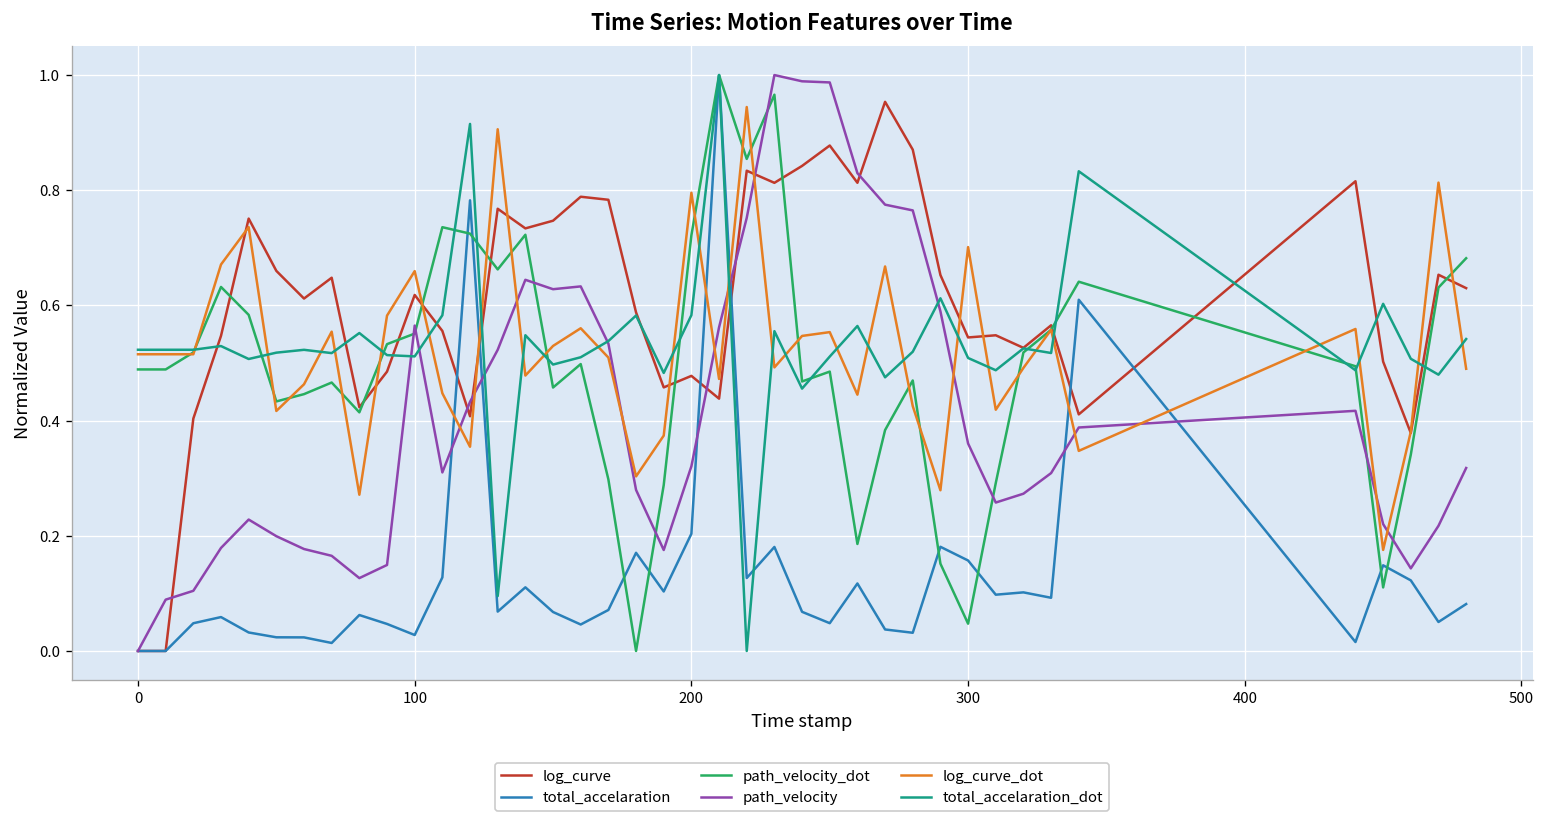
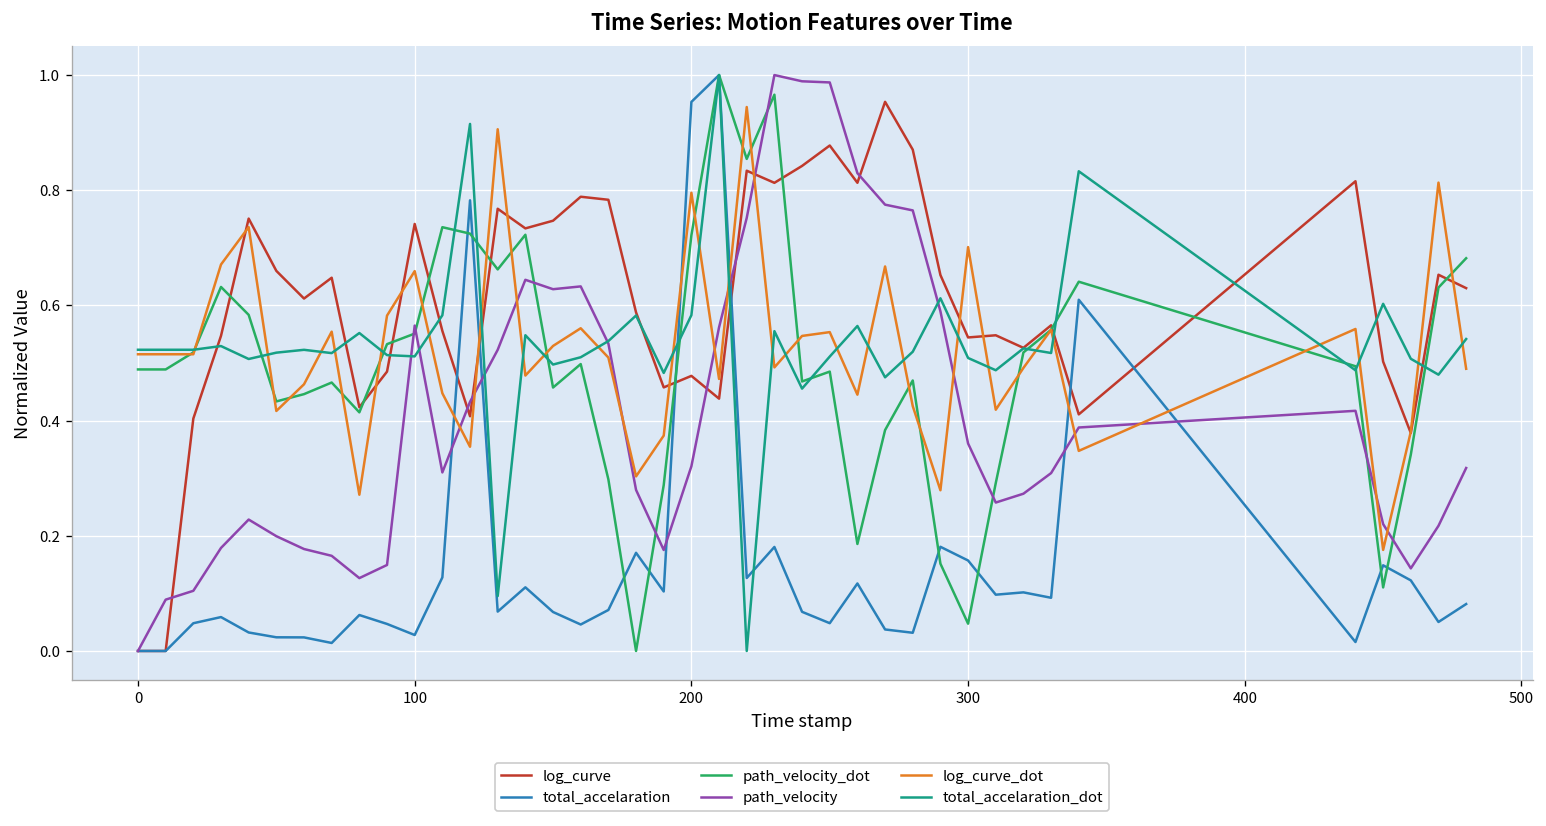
  {
    "log_curve": {
-     "100": 0.62,
+     "100": 0.74,
      "200": 0.48,
      "300": 0.54
    },
    "total_accelaration": {
      "100": 0.03,
-     "200": 0.20,
+     "200": 0.95,
      "300": 0.16
    },
    "path_velocity": {
      "100": 0.56,
      "200": 0.32,
      "300": 0.36
    },
    "log_curve_dot": {
      "0": 0.52,
      "100": 0.66,
      "200": 0.80,
      "300": 0.70
    }
  }
